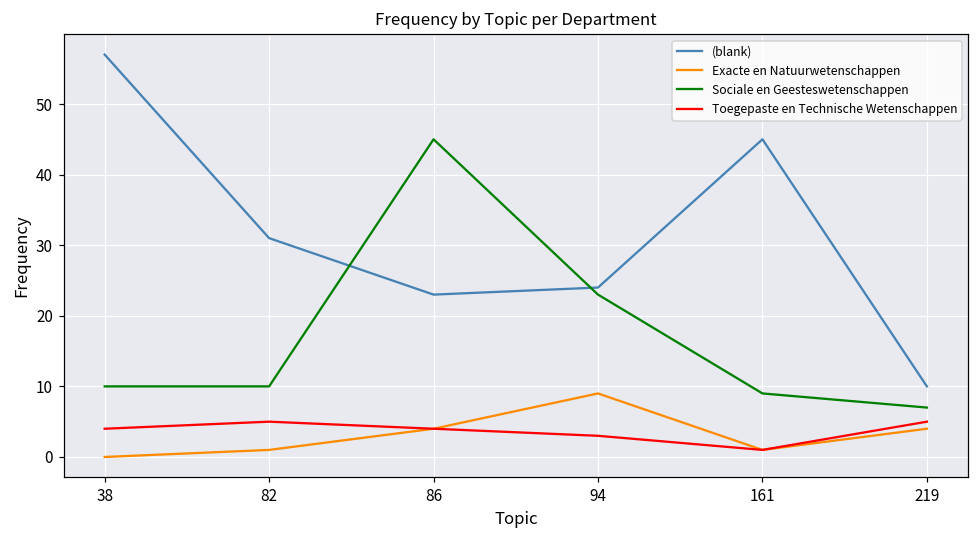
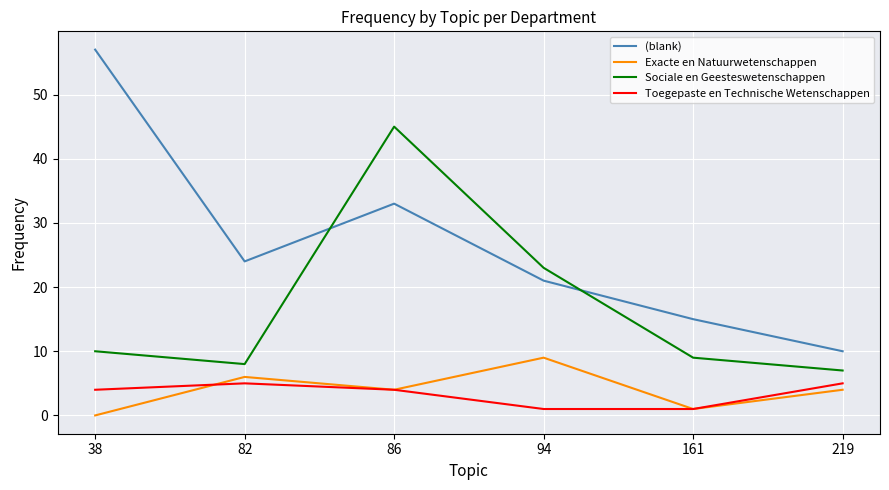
  {
    "(blank)": {
      "38": 57,
-     "82": 31,
-     "86": 23,
-     "94": 24,
-     "161": 45,
+     "82": 24,
+     "86": 33,
+     "94": 21,
+     "161": 15,
      "219": 10
    },
    "Exacte en Natuurwetenschappen": {
      "38": 0,
-     "82": 1,
+     "82": 6,
      "94": 9,
      "219": 4
    },
    "Sociale en Geesteswetenschappen": {
      "38": 10,
-     "82": 10,
+     "82": 8,
      "86": 45,
      "94": 23,
      "161": 9,
      "219": 7
    },
    "Toegepaste en Technische Wetenschappen": {
      "38": 4,
      "82": 5,
-     "94": 3,
+     "94": 1,
      "219": 5
    }
  }
